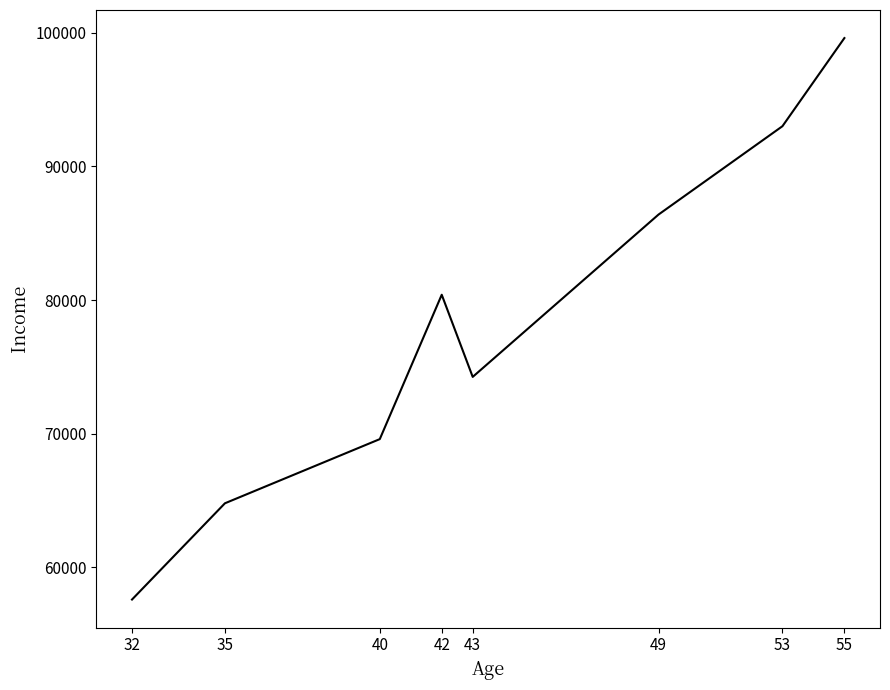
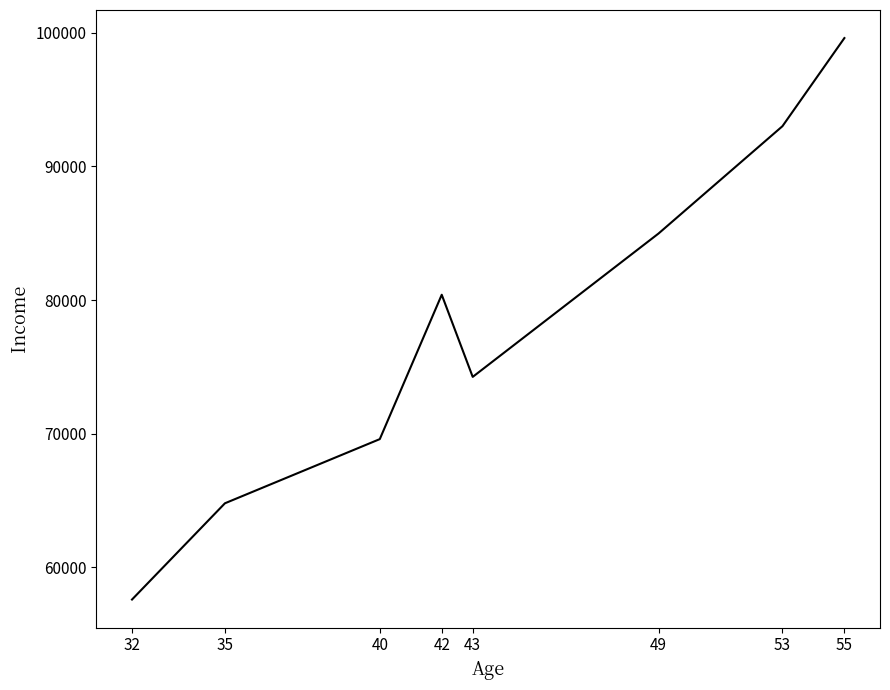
  {
    "32": 57600,
    "35": 64800,
    "40": 69600,
    "42": 80400,
    "43": 74300,
-   "49": 86400,
+   "49": 85000,
    "53": 93000,
    "55": 99600
  }
